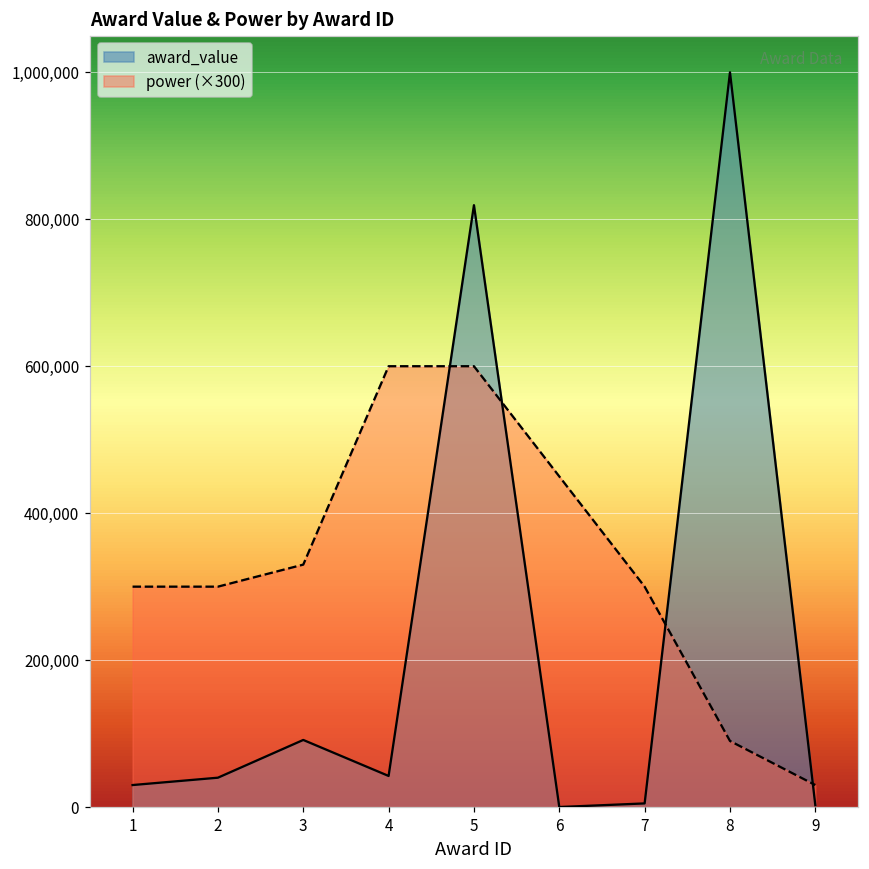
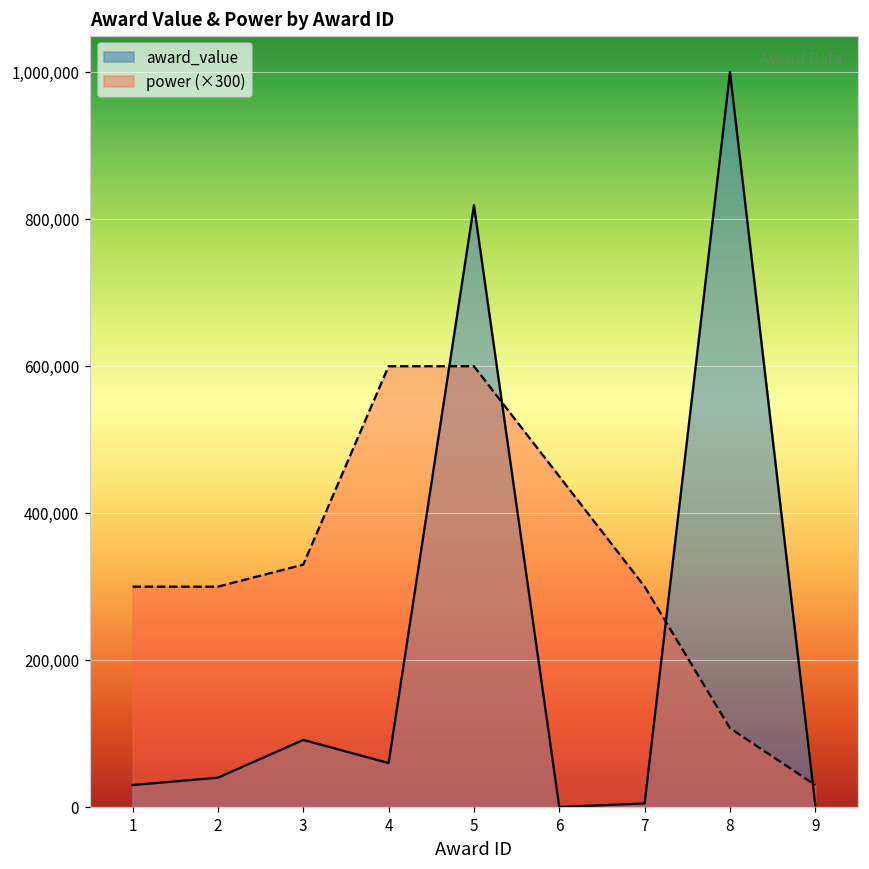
  {
    "award_value": {
      "1": "30,000",
      "2": "40,000",
      "3": "90,000",
-     "4": "40,000",
+     "4": "60,000",
      "5": "820,000",
      "6": "0",
      "7": "10,000",
      "8": "1,000,000",
      "9": "0"
    },
    "power (×300)": {
      "1": "300,000",
      "2": "300,000",
      "3": "330,000",
      "4": "600,000",
      "5": "600,000",
      "6": "450,000",
      "7": "300,000",
-     "8": "90,000",
+     "8": "110,000",
      "9": "30,000"
    }
  }
